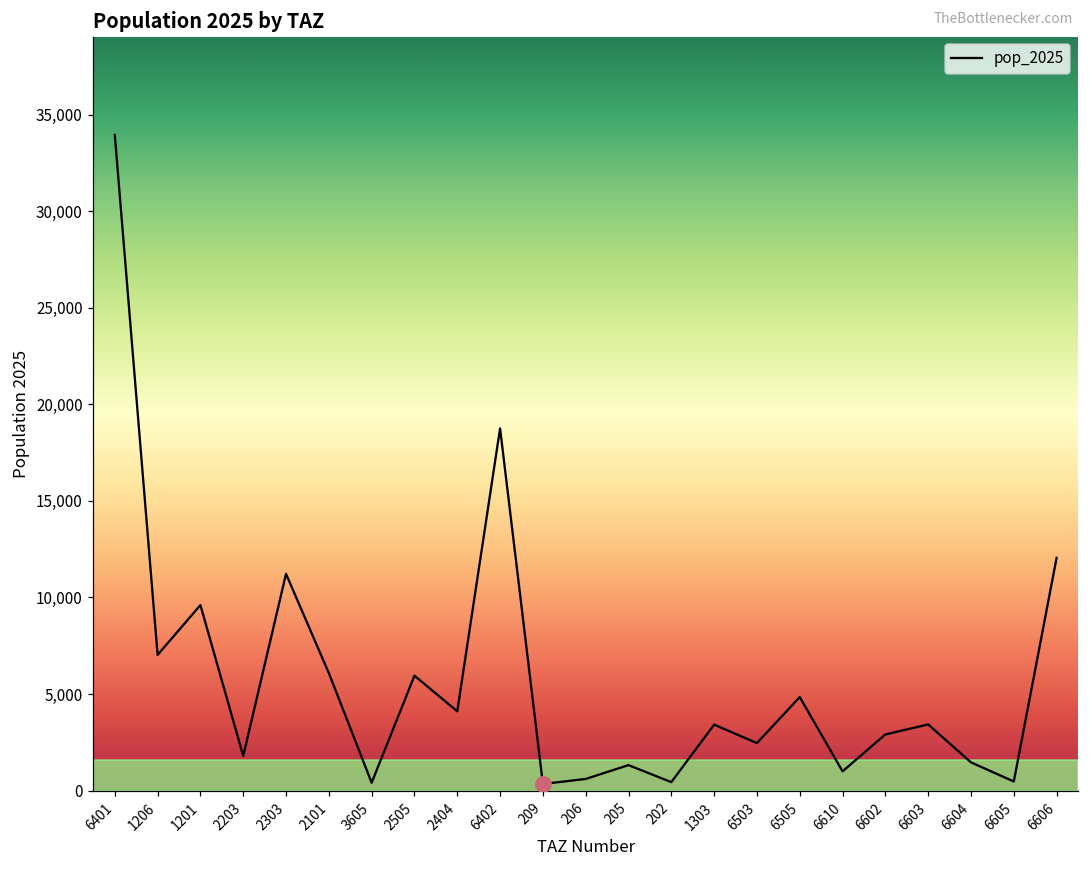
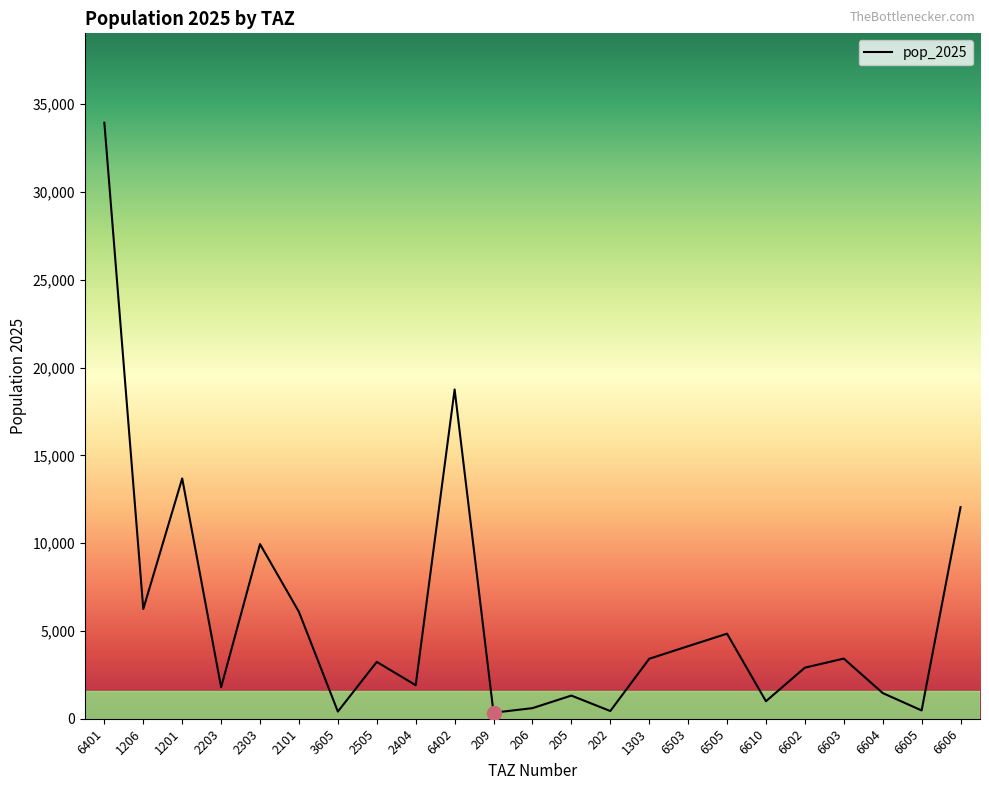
  {
    "pop_2025": {
      "6401": "33,900",
-     "1206": "7,000",
-     "1201": "9,600",
+     "1206": "6,200",
+     "1201": "13,700",
      "2203": "1,800",
-     "2303": "11,200",
+     "2303": "9,900",
      "2101": "6,100",
-     "2505": "5,900",
-     "2404": "4,100",
+     "2505": "3,200",
+     "2404": "1,900",
      "6402": "18,800",
      "1303": "3,400",
-     "6503": "2,500",
+     "6503": "4,100",
      "6505": "4,800",
      "6602": "2,900",
      "6603": "3,400",
      "6606": "12,100"
    }
  }
